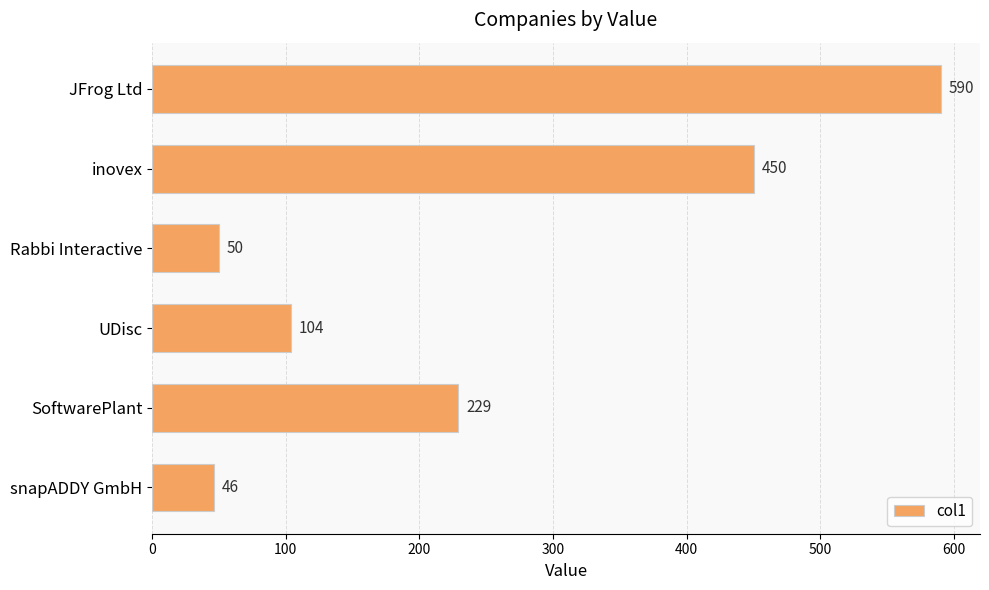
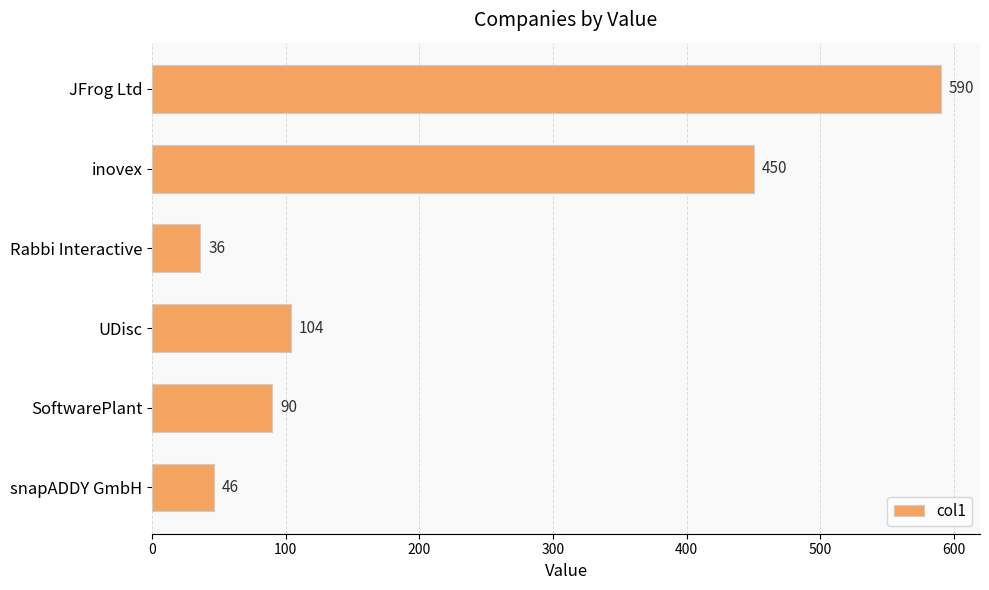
  {
    "JFrog Ltd": 590,
    "inovex": 450,
-   "Rabbi Interactive": 50,
+   "Rabbi Interactive": 36,
    "UDisc": 104,
-   "SoftwarePlant": 229,
+   "SoftwarePlant": 90,
    "snapADDY GmbH": 46
  }
